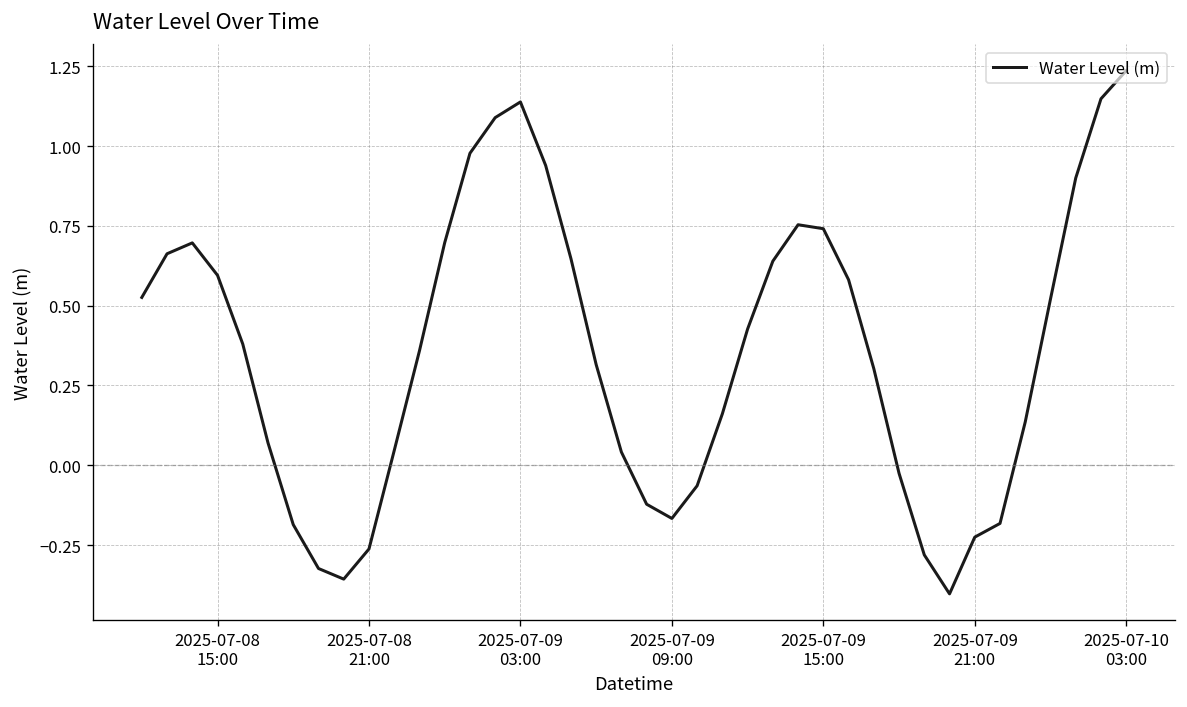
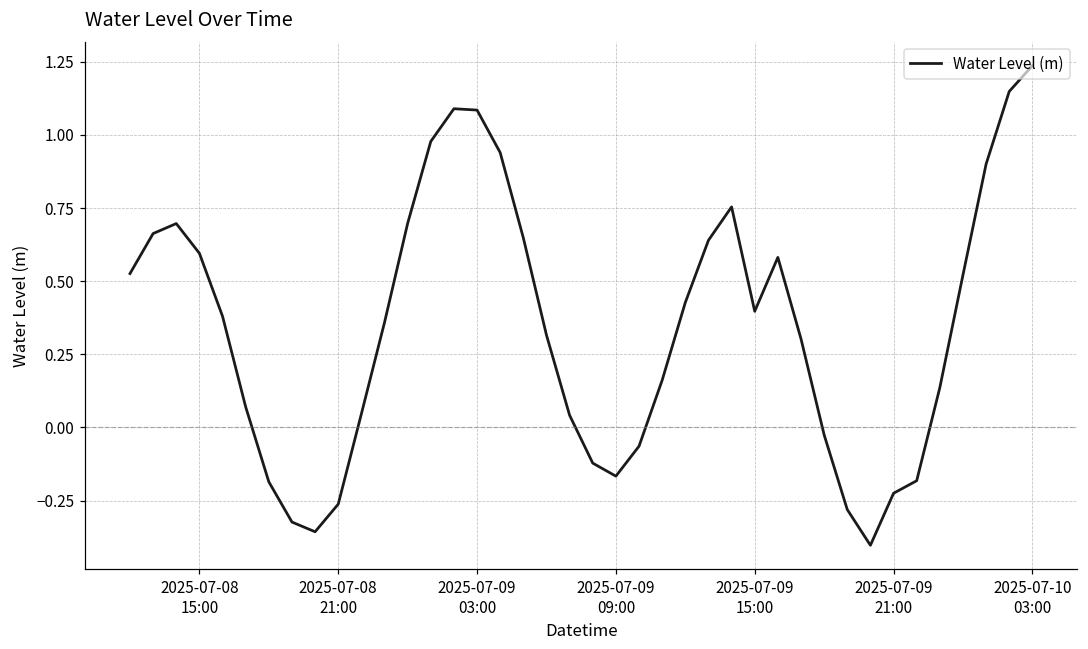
  {
    "2025-07-08 15:00": 0.60,
    "2025-07-08 21:00": -0.26,
-   "2025-07-09 03:00": 1.14,
+   "2025-07-09 03:00": 1.09,
    "2025-07-09 09:00": -0.17,
-   "2025-07-09 15:00": 0.74,
+   "2025-07-09 15:00": 0.40,
    "2025-07-09 21:00": -0.23
  }
